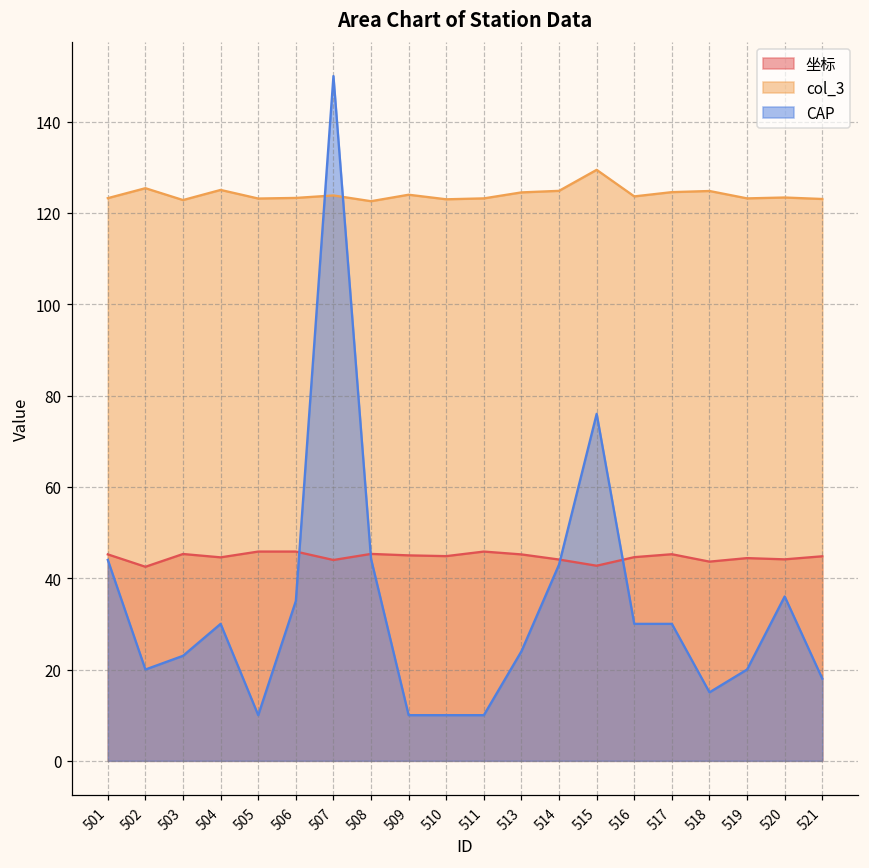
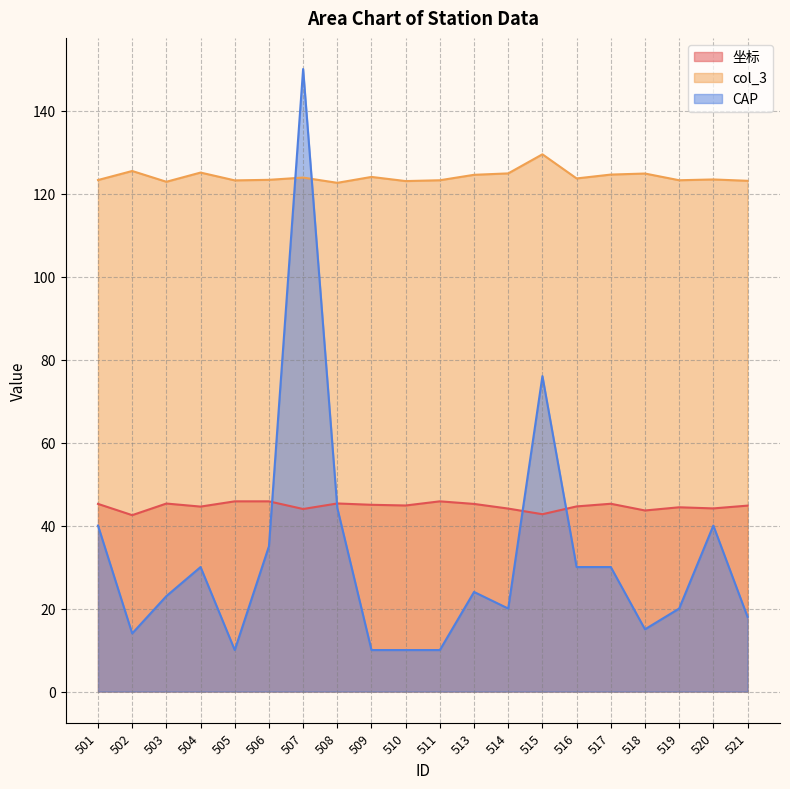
  {
    "CAP": {
-     "501": 44,
-     "502": 20,
+     "501": 40,
+     "502": 14,
      "503": 23,
      "504": 30,
      "505": 10,
      "506": 35,
      "507": 150,
      "508": 44,
      "509": 10,
      "510": 10,
      "511": 10,
      "513": 24,
-     "514": 43,
+     "514": 20,
      "515": 76,
      "516": 30,
      "517": 30,
      "518": 15,
      "519": 20,
-     "520": 36,
+     "520": 40,
      "521": 18
    }
  }
